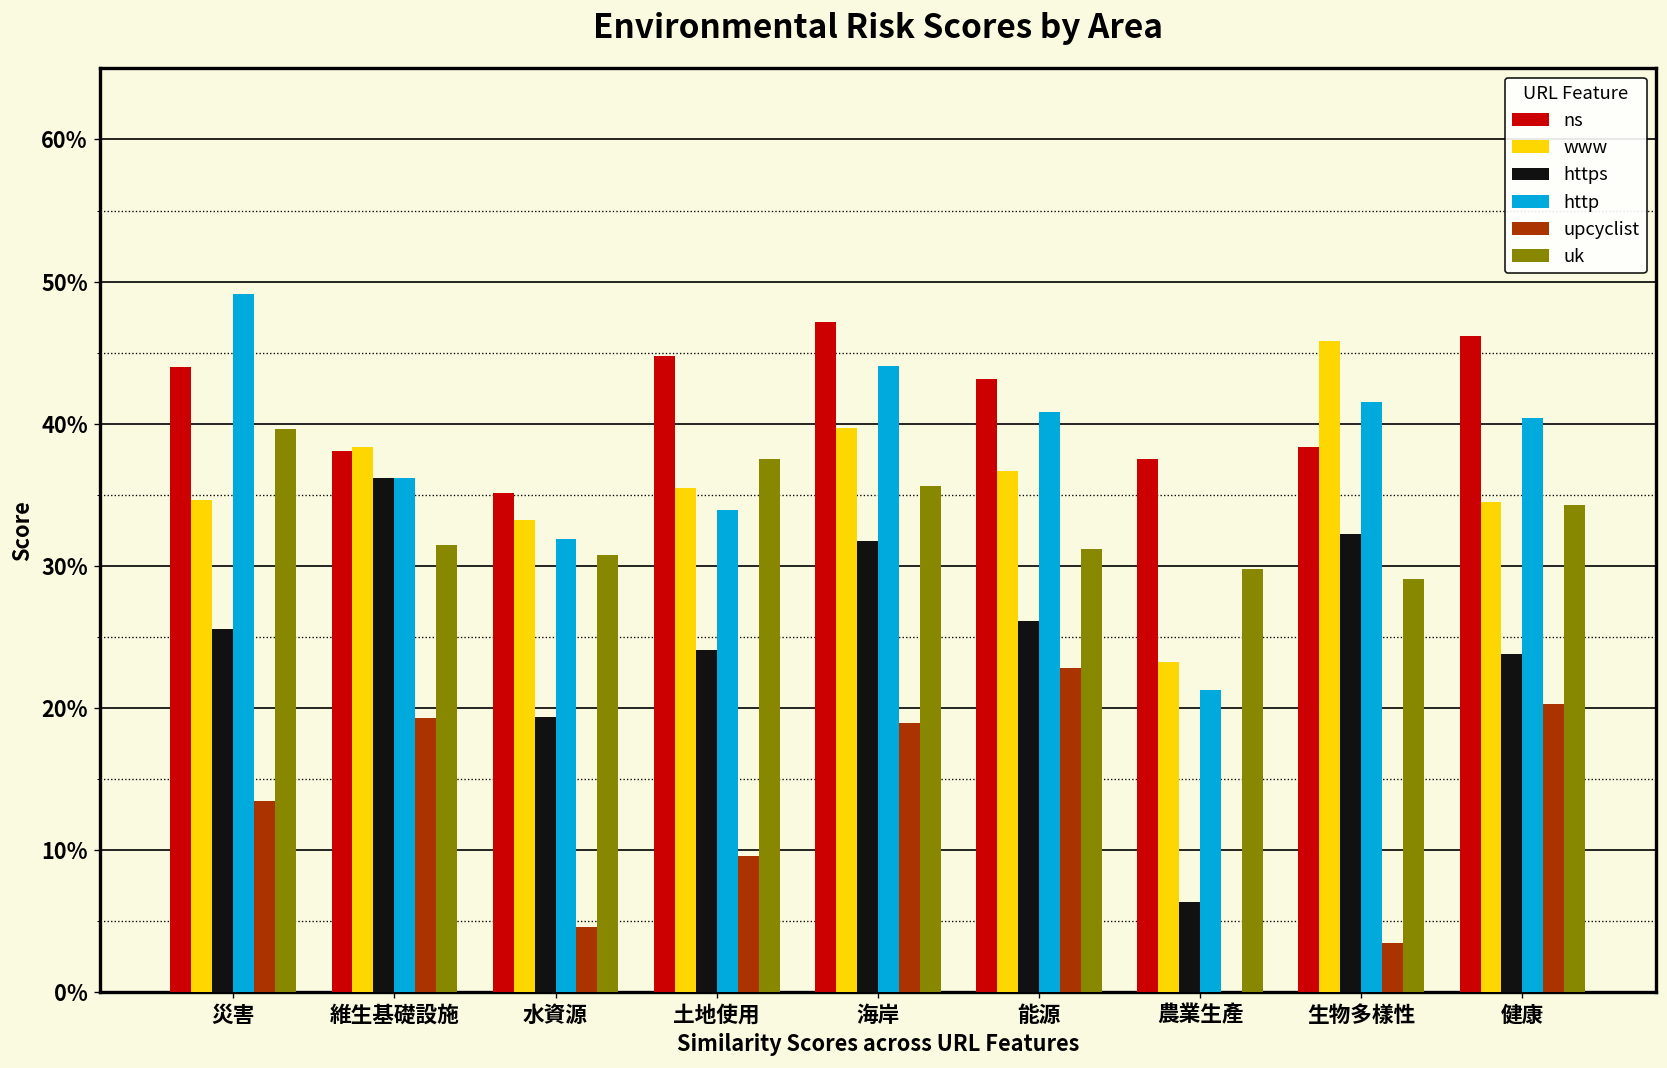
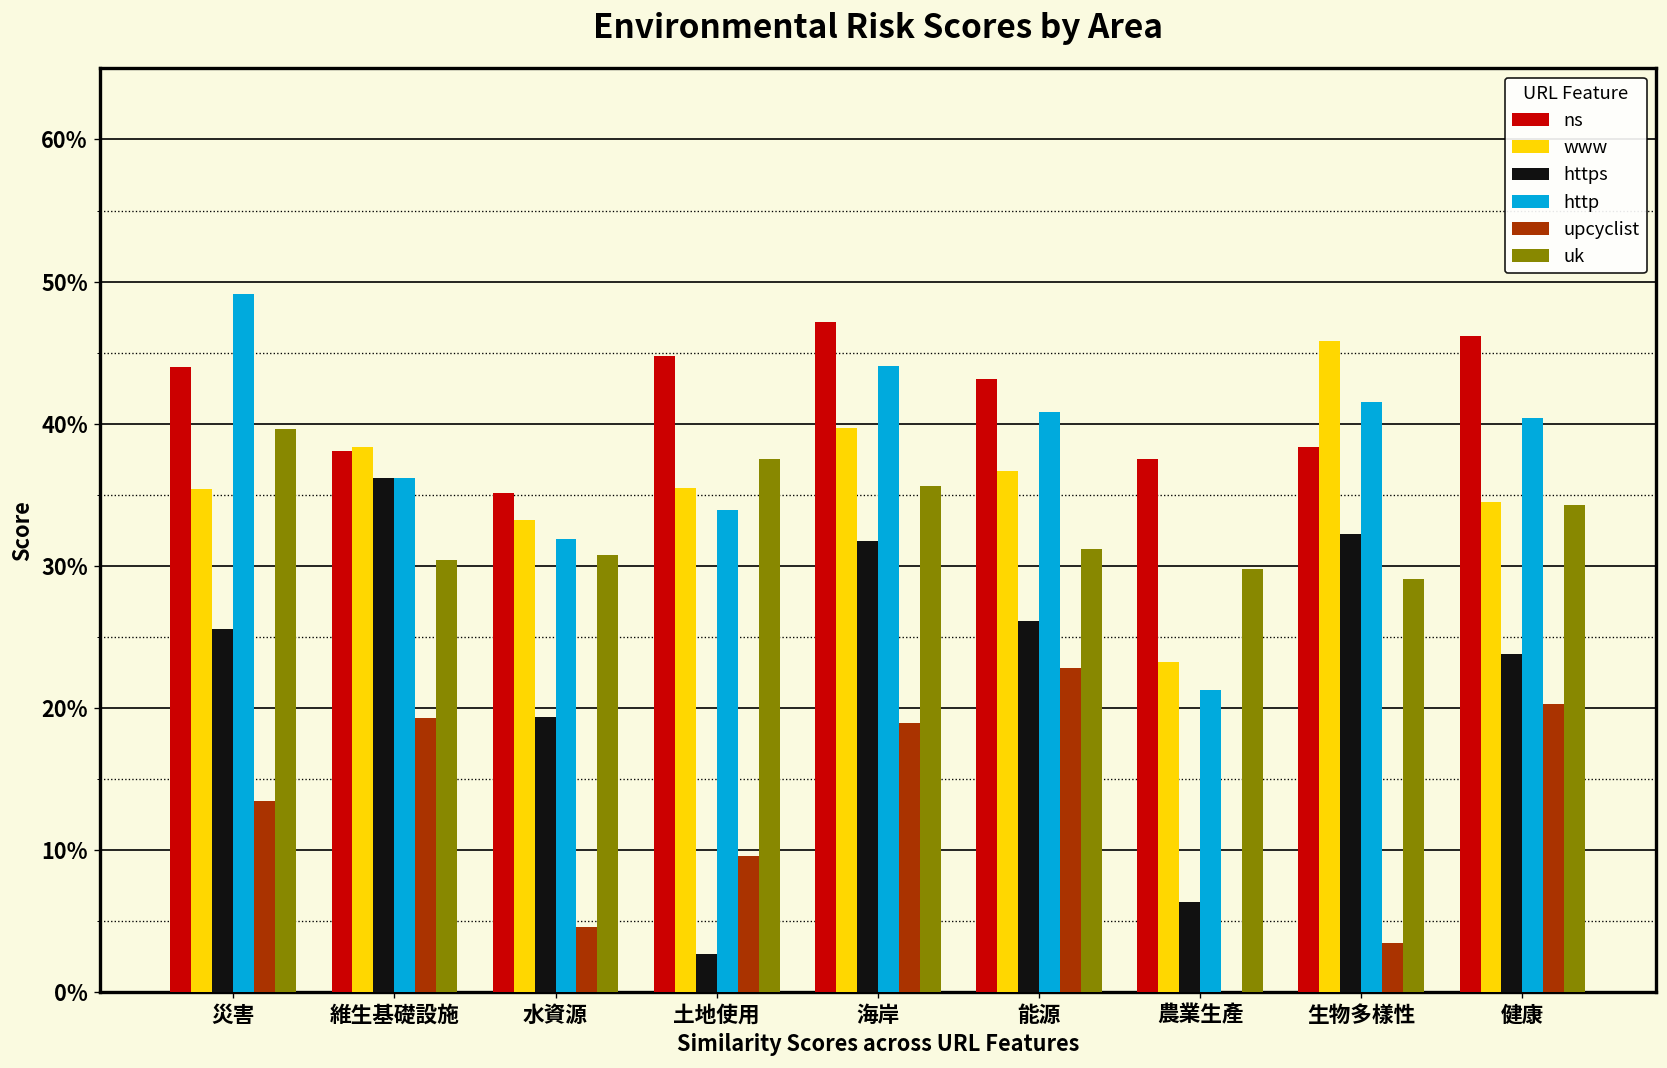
  {
    "ns": {
      "災害": "44.0%",
      "維生基礎設施": "38.1%",
      "水資源": "35.1%",
      "土地使用": "44.7%",
      "海岸": "47.1%",
      "能源": "43.1%",
      "農業生產": "37.5%",
      "生物多樣性": "38.4%",
      "健康": "46.2%"
    },
    "www": {
-     "災害": "34.6%",
+     "災害": "35.4%",
      "維生基礎設施": "38.3%",
      "水資源": "33.2%",
      "土地使用": "35.4%",
      "海岸": "39.7%",
      "能源": "36.7%",
      "農業生產": "23.2%",
      "生物多樣性": "45.8%",
      "健康": "34.5%"
    },
    "https": {
      "災害": "25.5%",
      "維生基礎設施": "36.1%",
      "水資源": "19.3%",
-     "土地使用": "24.1%",
+     "土地使用": "2.7%",
      "海岸": "31.8%",
      "能源": "26.1%",
      "農業生產": "6.4%",
      "生物多樣性": "32.2%",
      "健康": "23.8%"
    },
    "http": {
      "災害": "49.1%",
      "維生基礎設施": "36.2%",
      "水資源": "31.9%",
      "土地使用": "33.9%",
      "海岸": "44.0%",
      "能源": "40.8%",
      "農業生產": "21.3%",
      "生物多樣性": "41.5%",
      "健康": "40.4%"
    },
    "upcyclist": {
      "災害": "13.4%",
      "維生基礎設施": "19.3%",
      "水資源": "4.6%",
      "土地使用": "9.6%",
      "海岸": "19.0%",
      "能源": "22.8%",
      "生物多樣性": "3.5%",
      "健康": "20.3%"
    },
    "uk": {
      "災害": "39.6%",
-     "維生基礎設施": "31.5%",
+     "維生基礎設施": "30.4%",
      "水資源": "30.8%",
      "土地使用": "37.5%",
      "海岸": "35.6%",
      "能源": "31.2%",
      "農業生產": "29.8%",
      "生物多樣性": "29.1%",
      "健康": "34.3%"
    }
  }
